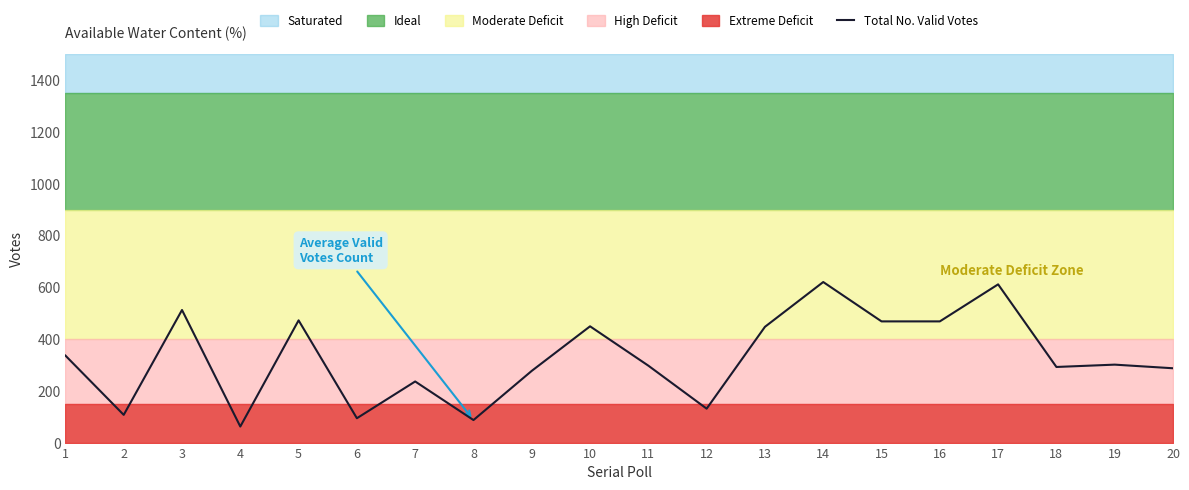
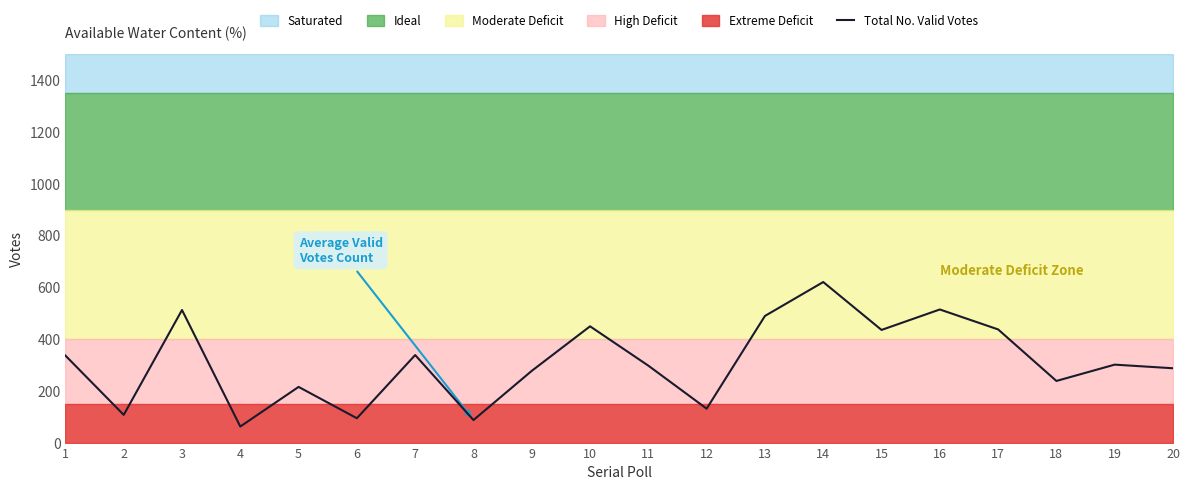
  {
    "Total No. Valid Votes": {
      "1": 340,
      "2": 110,
      "3": 510,
      "4": 60,
-     "5": 470,
+     "5": 220,
      "6": 90,
-     "7": 240,
+     "7": 340,
      "8": 90,
      "9": 280,
      "10": 450,
      "11": 300,
      "12": 130,
-     "13": 450,
+     "13": 490,
      "14": 620,
-     "15": 470,
-     "16": 470,
-     "17": 610,
-     "18": 290,
+     "15": 440,
+     "16": 510,
+     "17": 440,
+     "18": 240,
      "19": 300,
      "20": 290
    },
    "Ideal": {
      "1": 450,
      "2": 450,
      "3": 450,
      "4": 450,
      "5": 450,
      "6": 450,
      "7": 450,
      "8": 450,
      "9": 450,
      "10": 450,
      "11": 450,
      "12": 450,
      "13": 450,
      "14": 450,
      "15": 450,
      "16": 450,
      "17": 450,
      "18": 450,
      "19": 450,
      "20": 450
    },
    "Moderate Deficit": {
      "1": 500,
      "2": 500,
      "3": 500,
      "4": 500,
      "5": 500,
      "6": 500,
      "7": 500,
      "8": 500,
      "9": 500,
      "10": 500,
      "11": 500,
      "12": 500,
      "13": 500,
      "14": 500,
      "15": 500,
      "16": 500,
      "17": 500,
      "18": 500,
      "19": 500,
      "20": 500
    },
    "Extreme Deficit": {
      "1": 150,
      "2": 150,
      "3": 150,
      "4": 150,
      "5": 150,
      "6": 150,
      "7": 150,
      "8": 150,
      "9": 150,
      "10": 150,
      "11": 150,
      "12": 150,
      "13": 150,
      "14": 150,
      "15": 150,
      "16": 150,
      "17": 150,
      "18": 150,
      "19": 150,
      "20": 150
    }
  }
